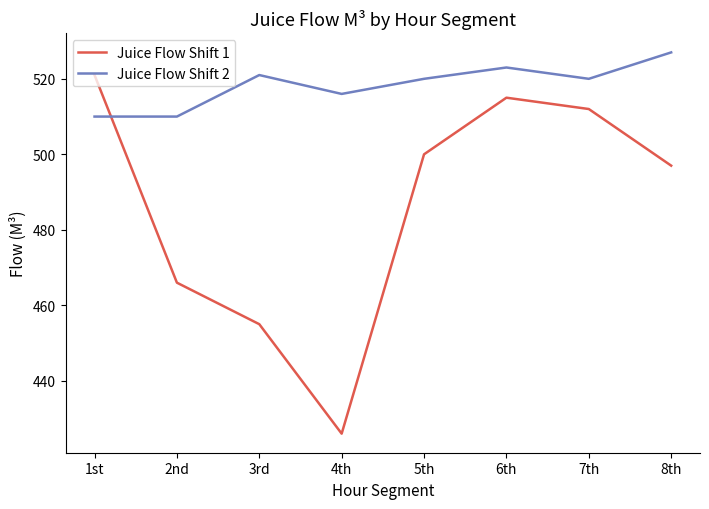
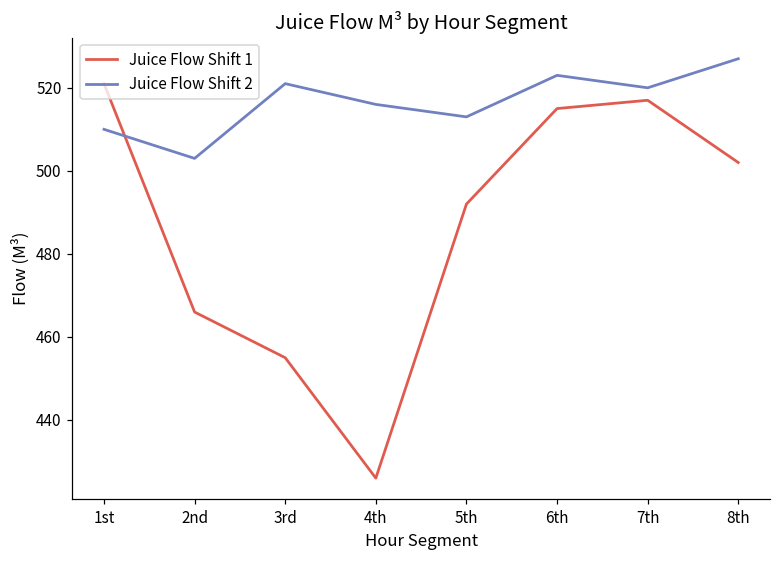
  {
    "Juice Flow Shift 1": {
      "2nd": 466,
      "3rd": 455,
      "4th": 426,
-     "5th": 500,
+     "5th": 492,
      "6th": 515,
-     "7th": 512,
-     "8th": 497
+     "7th": 517,
+     "8th": 502
    },
    "Juice Flow Shift 2": {
      "1st": 510,
-     "2nd": 510,
+     "2nd": 503,
      "3rd": 521,
      "4th": 516,
-     "5th": 520,
+     "5th": 513,
      "6th": 523,
      "7th": 520,
      "8th": 527
    }
  }
